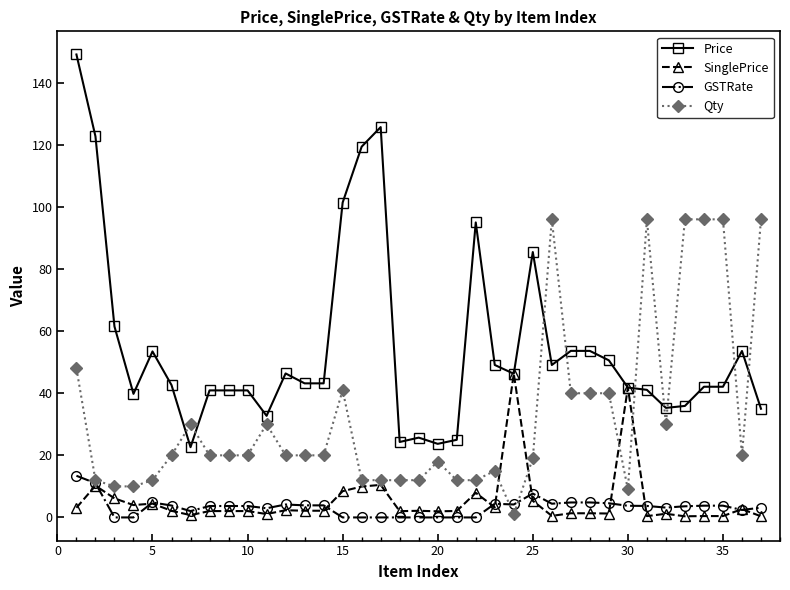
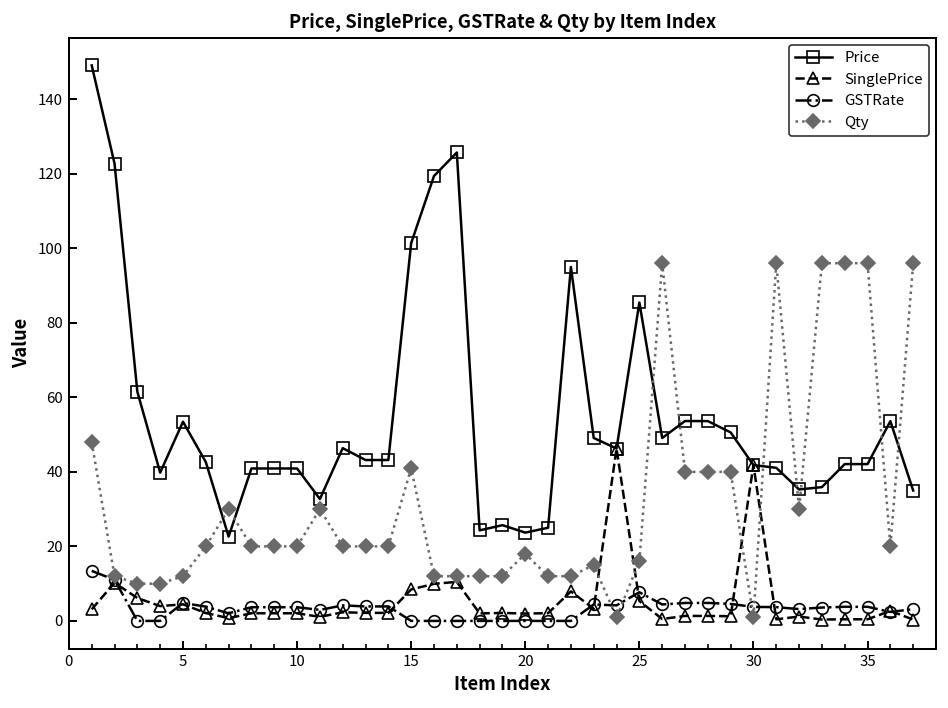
  {
    "Qty": {
      "5": 12,
      "10": 20,
      "15": 41,
      "20": 18,
-     "25": 19,
-     "30": 9,
+     "25": 16,
+     "30": 1,
      "35": 96
    }
  }
